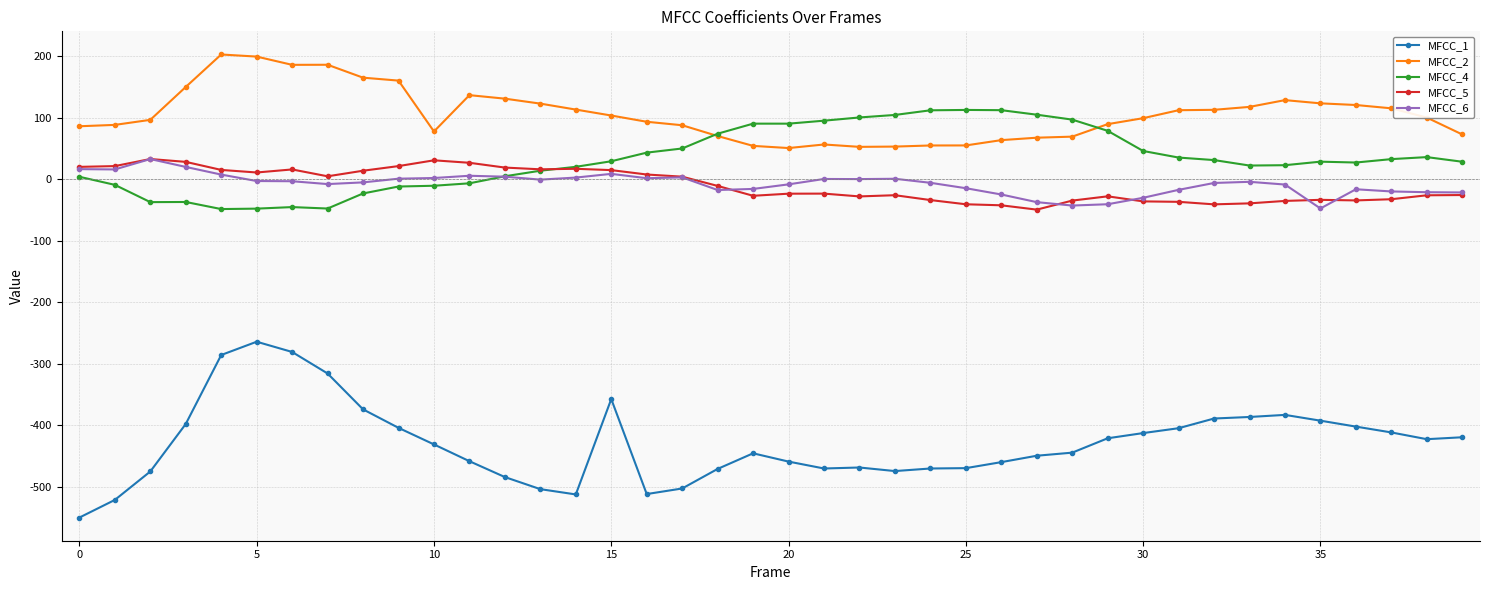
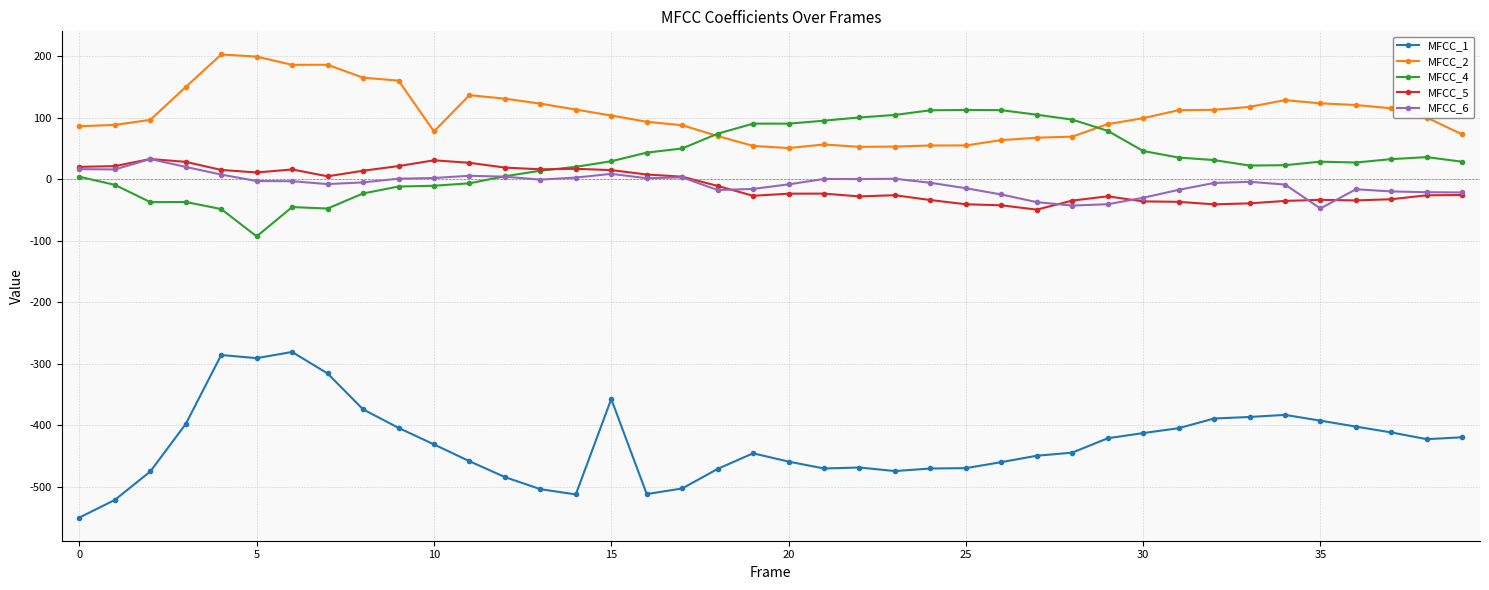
  {
    "MFCC_1": {
      "0": -550,
-     "5": -260,
+     "5": -290,
      "10": -430,
      "15": -360,
      "20": -460,
      "25": -470,
      "30": -410,
      "35": -390
    },
    "MFCC_2": {
      "0": 90,
      "5": 200,
      "10": 80,
      "15": 100,
      "20": 50,
      "25": 60,
      "30": 100,
      "35": 120
    },
    "MFCC_4": {
      "0": 0,
-     "5": -50,
+     "5": -90,
      "10": -10,
      "15": 30,
      "20": 90,
      "25": 110,
      "30": 50,
      "35": 30
    },
    "MFCC_5": {
      "5": 10,
      "10": 30,
      "15": 10,
      "20": -20,
      "25": -40,
      "30": -40,
      "35": -30
    },
    "MFCC_6": {
      "5": 0,
      "10": 0,
      "15": 10,
      "20": -10,
      "25": -10,
      "30": -30,
      "35": -50
    }
  }
